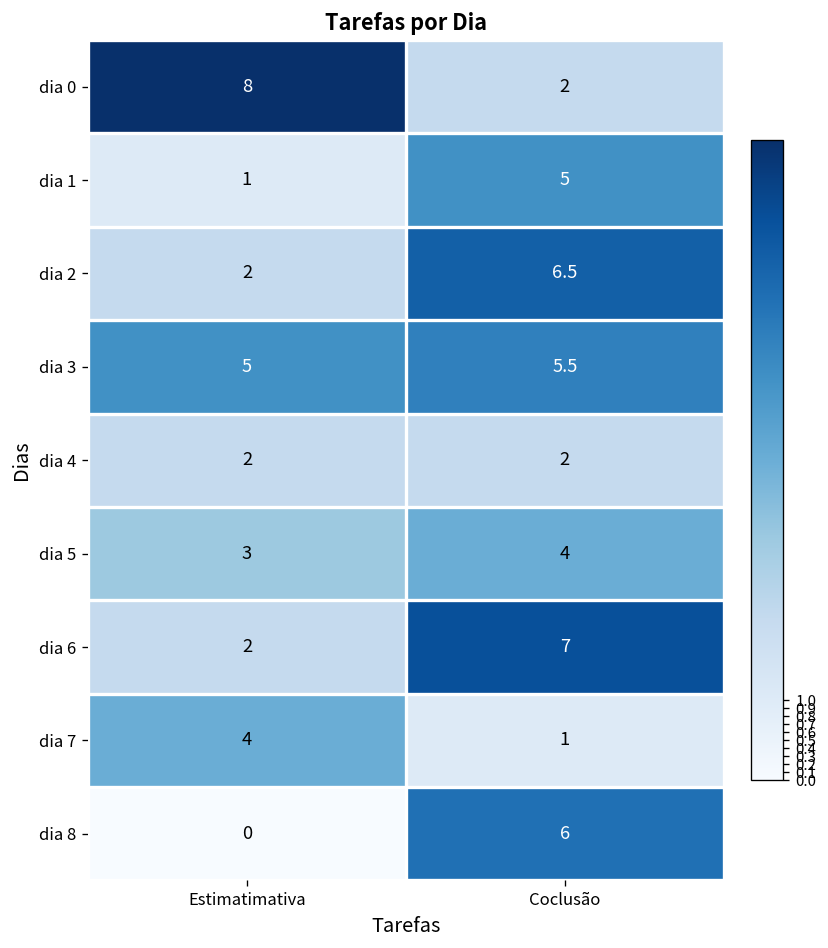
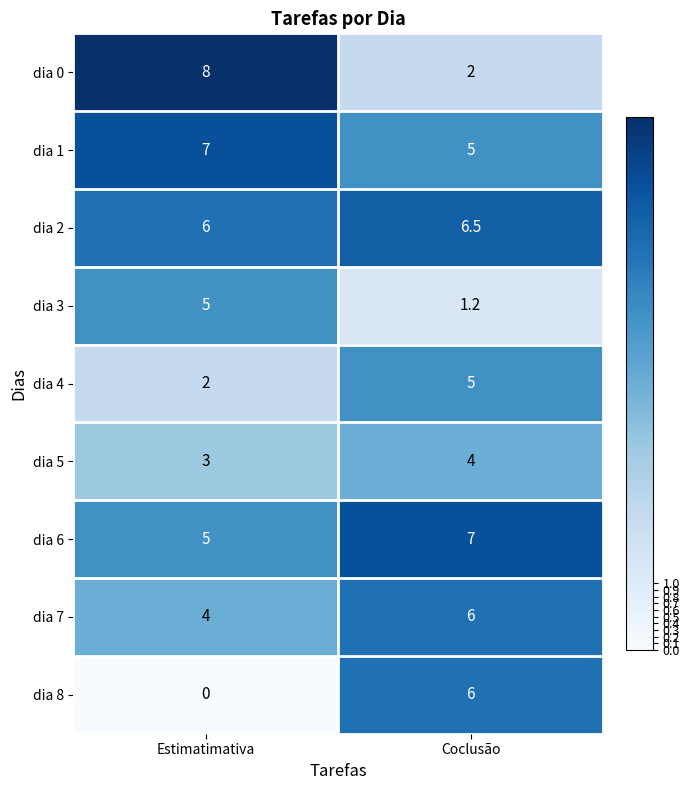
  {
    "dia 0": {
      "Estimatimativa": 8,
      "Coclusão": 2
    },
    "dia 1": {
-     "Estimatimativa": 1,
+     "Estimatimativa": 7,
      "Coclusão": 5
    },
    "dia 2": {
-     "Estimatimativa": 2,
+     "Estimatimativa": 6,
      "Coclusão": 6.5
    },
    "dia 3": {
      "Estimatimativa": 5,
-     "Coclusão": 5.5
+     "Coclusão": 1.2
    },
    "dia 4": {
      "Estimatimativa": 2,
-     "Coclusão": 2
+     "Coclusão": 5
    },
    "dia 5": {
      "Estimatimativa": 3,
      "Coclusão": 4
    },
    "dia 6": {
-     "Estimatimativa": 2,
+     "Estimatimativa": 5,
      "Coclusão": 7
    },
    "dia 7": {
      "Estimatimativa": 4,
-     "Coclusão": 1
+     "Coclusão": 6
    },
    "dia 8": {
      "Estimatimativa": 0,
      "Coclusão": 6
    }
  }
